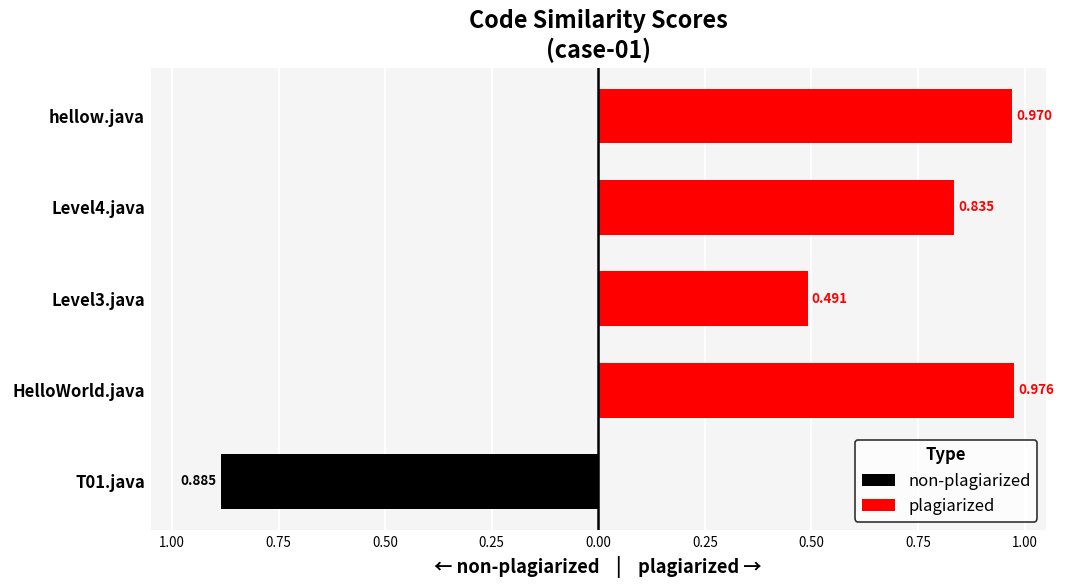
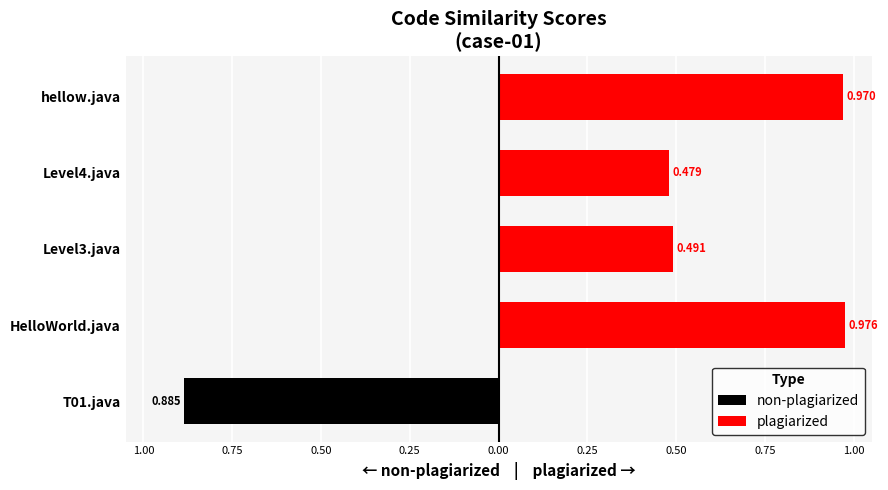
  {
    "plagiarized": {
      "hellow.java": 0.970,
-     "Level4.java": 0.835,
+     "Level4.java": 0.479,
      "Level3.java": 0.491,
      "HelloWorld.java": 0.976
    }
  }
